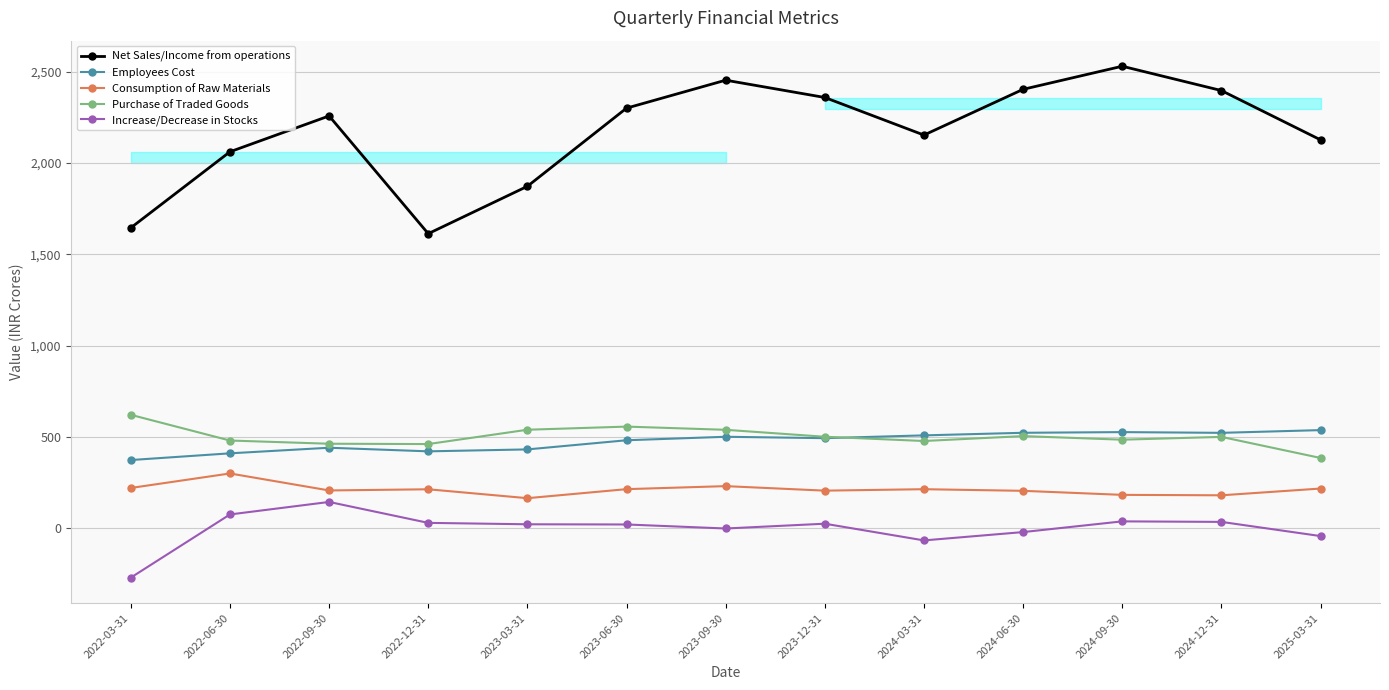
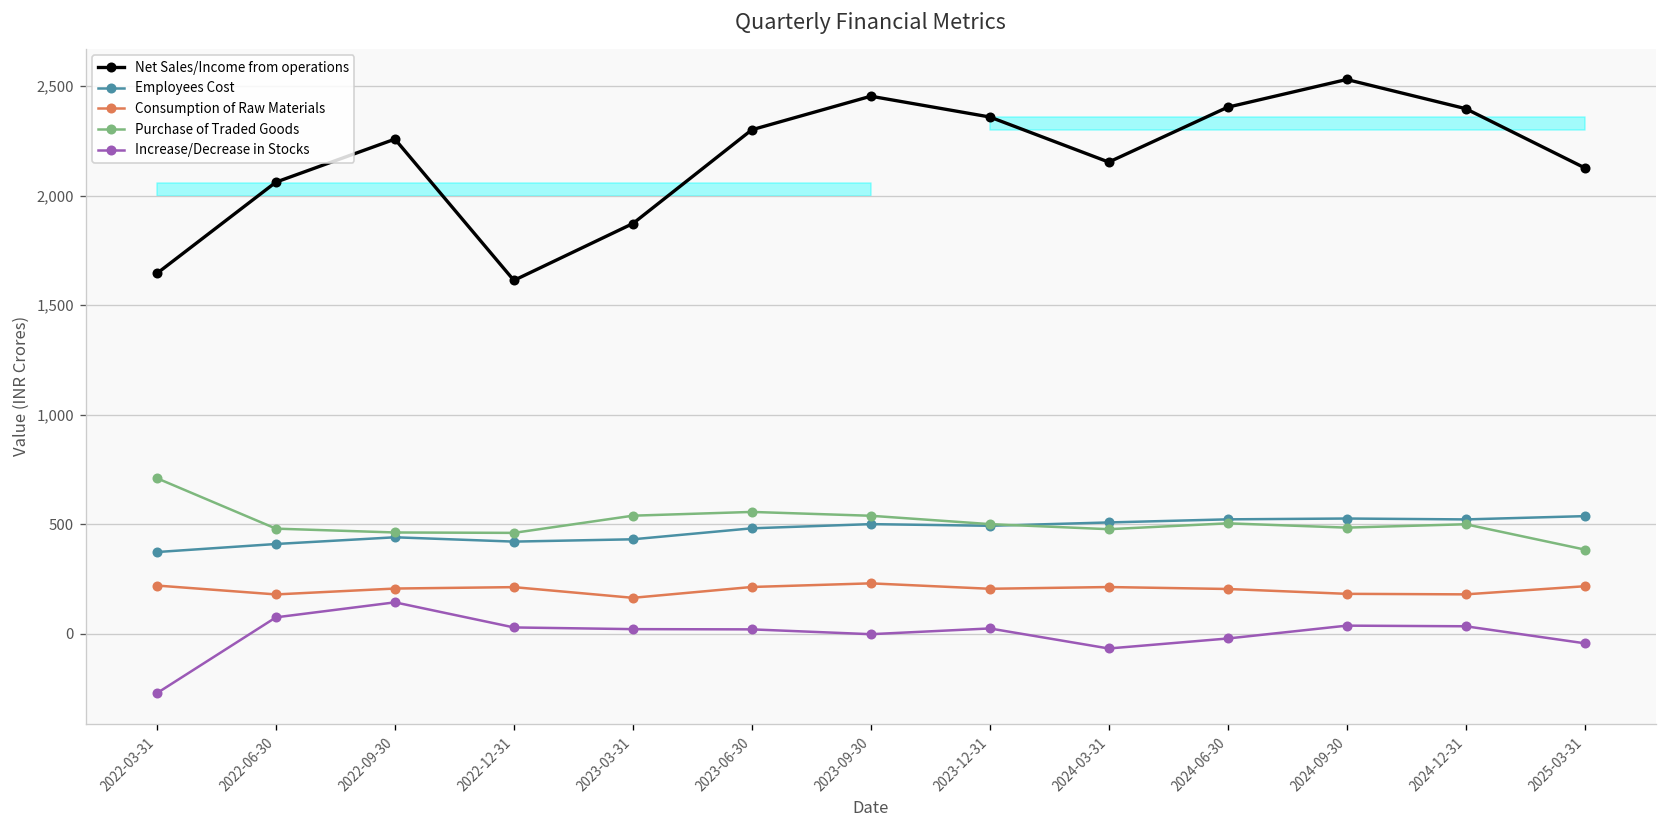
  {
    "Net Sales/Income from operations": {
      "2022-03-31": "1,640",
      "2022-09-30": "2,260",
      "2022-12-31": "1,610",
      "2023-03-31": "1,870",
      "2023-06-30": "2,300",
      "2023-09-30": "2,450",
      "2024-03-31": "2,150",
      "2024-06-30": "2,400",
      "2024-09-30": "2,530",
      "2024-12-31": "2,400",
      "2025-03-31": "2,130"
    },
    "Employees Cost": {
      "2022-03-31": "370",
      "2022-06-30": "410",
      "2022-09-30": "440",
      "2022-12-31": "420",
      "2023-03-31": "430",
      "2023-06-30": "480",
      "2023-09-30": "500",
      "2024-03-31": "510",
      "2024-06-30": "520",
      "2024-09-30": "530",
      "2024-12-31": "520",
      "2025-03-31": "540"
    },
    "Consumption of Raw Materials": {
      "2022-03-31": "220",
-     "2022-06-30": "300",
+     "2022-06-30": "180",
      "2022-09-30": "210",
      "2022-12-31": "210",
      "2023-03-31": "160",
      "2023-06-30": "210",
      "2023-09-30": "230",
      "2023-12-31": "210",
      "2024-03-31": "210",
      "2024-06-30": "200",
      "2024-09-30": "180",
      "2024-12-31": "180",
      "2025-03-31": "220"
    },
    "Purchase of Traded Goods": {
-     "2022-03-31": "620",
+     "2022-03-31": "710",
      "2022-06-30": "480",
      "2022-09-30": "460",
      "2022-12-31": "460",
      "2023-03-31": "540",
      "2023-06-30": "560",
      "2023-09-30": "540",
      "2024-03-31": "480",
      "2024-06-30": "500",
      "2024-09-30": "480",
      "2024-12-31": "500",
      "2025-03-31": "380"
    },
    "Increase/Decrease in Stocks": {
      "2022-03-31": "-270",
      "2022-06-30": "70",
      "2022-09-30": "140",
      "2022-12-31": "30",
      "2023-03-31": "20",
      "2023-06-30": "20",
      "2023-09-30": "0",
      "2023-12-31": "20",
      "2024-03-31": "-70",
      "2024-06-30": "-20",
      "2024-09-30": "40",
      "2024-12-31": "30",
      "2025-03-31": "-40"
    }
  }
